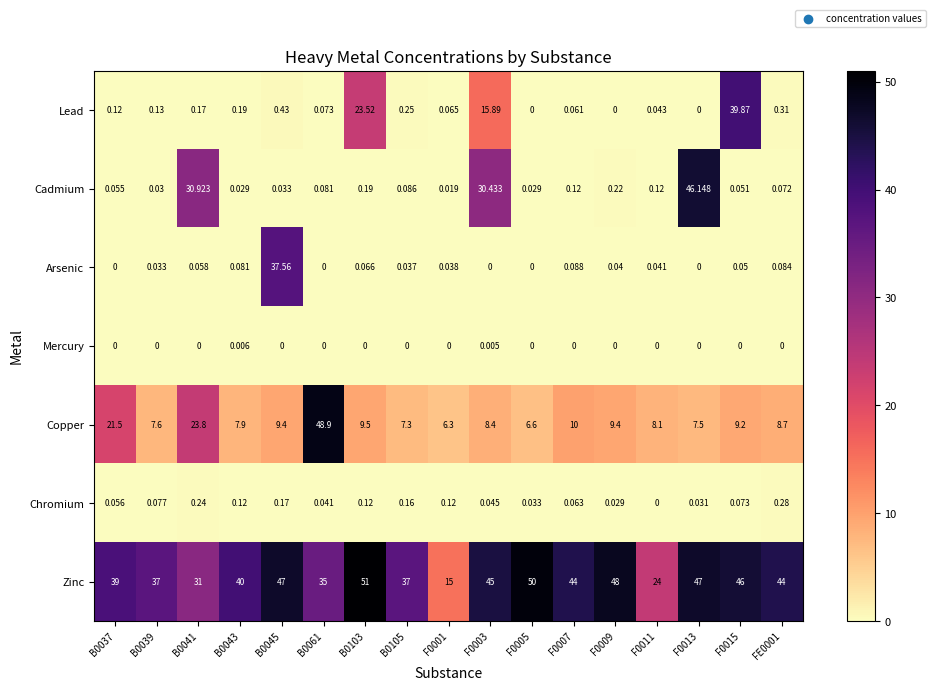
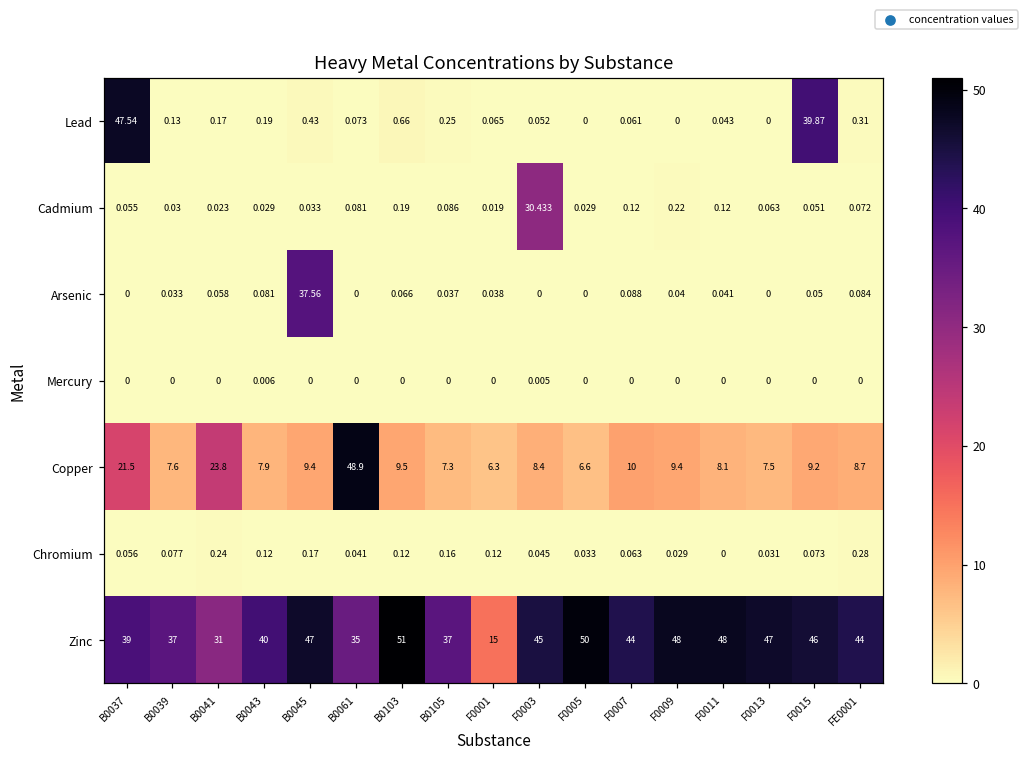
  {
    "Lead": {
-     "B0037": 0.12,
+     "B0037": 47.54,
      "B0039": 0.13,
      "B0041": 0.17,
      "B0043": 0.19,
      "B0045": 0.43,
      "B0061": 0.073,
-     "B0103": 23.52,
+     "B0103": 0.66,
      "B0105": 0.25,
      "F0001": 0.065,
-     "F0003": 15.89,
+     "F0003": 0.052,
      "F0005": 0,
      "F0007": 0.061,
      "F0009": 0,
      "F0011": 0.043,
      "F0013": 0,
      "F0015": 39.87,
      "FE0001": 0.31
    },
    "Cadmium": {
      "B0037": 0.055,
      "B0039": 0.03,
-     "B0041": 30.923,
+     "B0041": 0.023,
      "B0043": 0.029,
      "B0045": 0.033,
      "B0061": 0.081,
      "B0103": 0.19,
      "B0105": 0.086,
      "F0001": 0.019,
      "F0003": 30.433,
      "F0005": 0.029,
      "F0007": 0.12,
      "F0009": 0.22,
      "F0011": 0.12,
-     "F0013": 46.148,
+     "F0013": 0.063,
      "F0015": 0.051,
      "FE0001": 0.072
    },
    "Arsenic": {
      "B0037": 0,
      "B0039": 0.033,
      "B0041": 0.058,
      "B0043": 0.081,
      "B0045": 37.56,
      "B0061": 0,
      "B0103": 0.066,
      "B0105": 0.037,
      "F0001": 0.038,
      "F0003": 0,
      "F0005": 0,
      "F0007": 0.088,
      "F0009": 0.04,
      "F0011": 0.041,
      "F0013": 0,
      "F0015": 0.05,
      "FE0001": 0.084
    },
    "Mercury": {
      "B0037": 0,
      "B0039": 0,
      "B0041": 0,
      "B0043": 0.006,
      "B0045": 0,
      "B0061": 0,
      "B0103": 0,
      "B0105": 0,
      "F0001": 0,
      "F0003": 0.005,
      "F0005": 0,
      "F0007": 0,
      "F0009": 0,
      "F0011": 0,
      "F0013": 0,
      "F0015": 0,
      "FE0001": 0
    },
    "Copper": {
      "B0037": 21.5,
      "B0039": 7.6,
      "B0041": 23.8,
      "B0043": 7.9,
      "B0045": 9.4,
      "B0061": 48.9,
      "B0103": 9.5,
      "B0105": 7.3,
      "F0001": 6.3,
      "F0003": 8.4,
      "F0005": 6.6,
      "F0007": 10,
      "F0009": 9.4,
      "F0011": 8.1,
      "F0013": 7.5,
      "F0015": 9.2,
      "FE0001": 8.7
    },
    "Chromium": {
      "B0037": 0.056,
      "B0039": 0.077,
      "B0041": 0.24,
      "B0043": 0.12,
      "B0045": 0.17,
      "B0061": 0.041,
      "B0103": 0.12,
      "B0105": 0.16,
      "F0001": 0.12,
      "F0003": 0.045,
      "F0005": 0.033,
      "F0007": 0.063,
      "F0009": 0.029,
      "F0011": 0,
      "F0013": 0.031,
      "F0015": 0.073,
      "FE0001": 0.28
    },
    "Zinc": {
      "B0037": 39,
      "B0039": 37,
      "B0041": 31,
      "B0043": 40,
      "B0045": 47,
      "B0061": 35,
      "B0103": 51,
      "B0105": 37,
      "F0001": 15,
      "F0003": 45,
      "F0005": 50,
      "F0007": 44,
      "F0009": 48,
-     "F0011": 24,
+     "F0011": 48,
      "F0013": 47,
      "F0015": 46,
      "FE0001": 44
    }
  }
